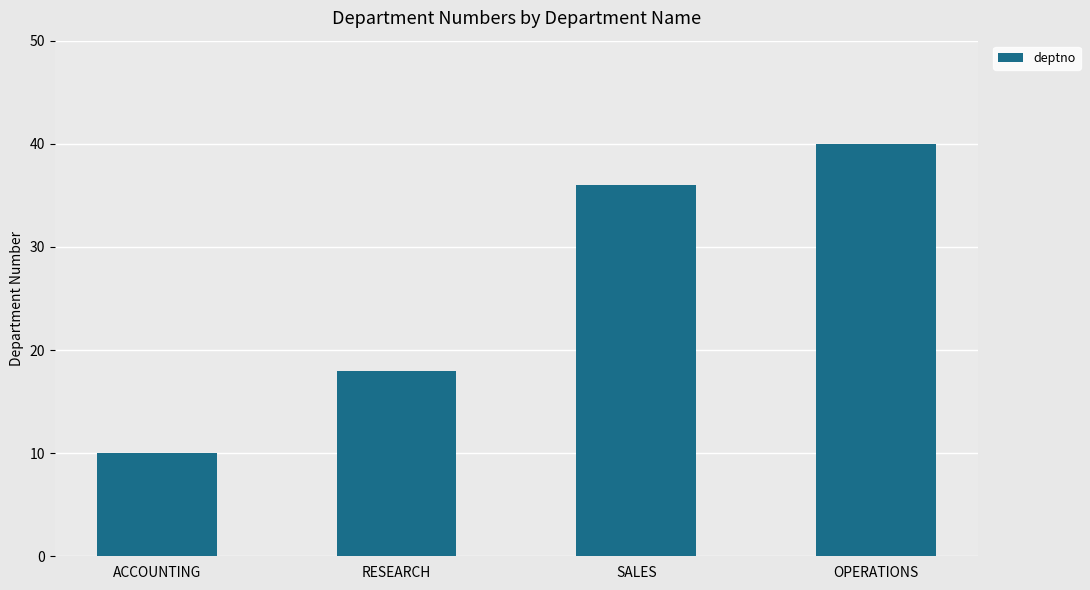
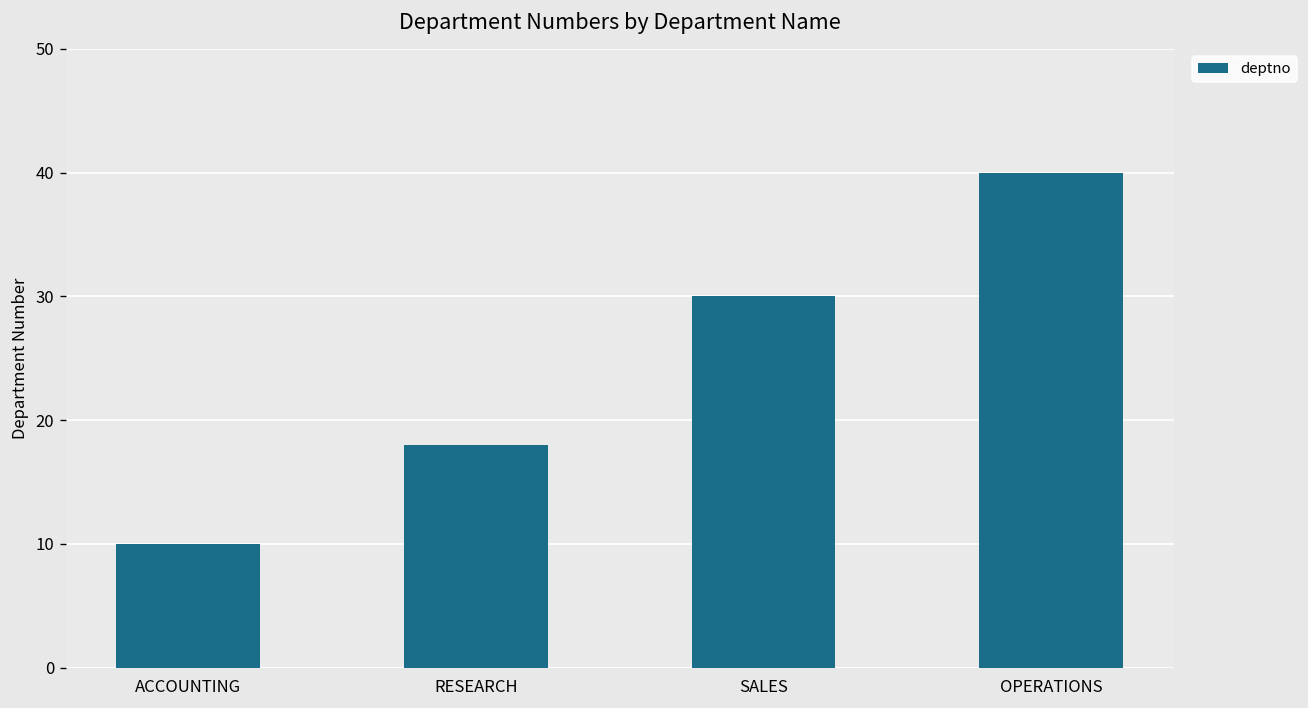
  {
    "ACCOUNTING": 10,
    "RESEARCH": 18,
-   "SALES": 36,
+   "SALES": 30,
    "OPERATIONS": 40
  }
